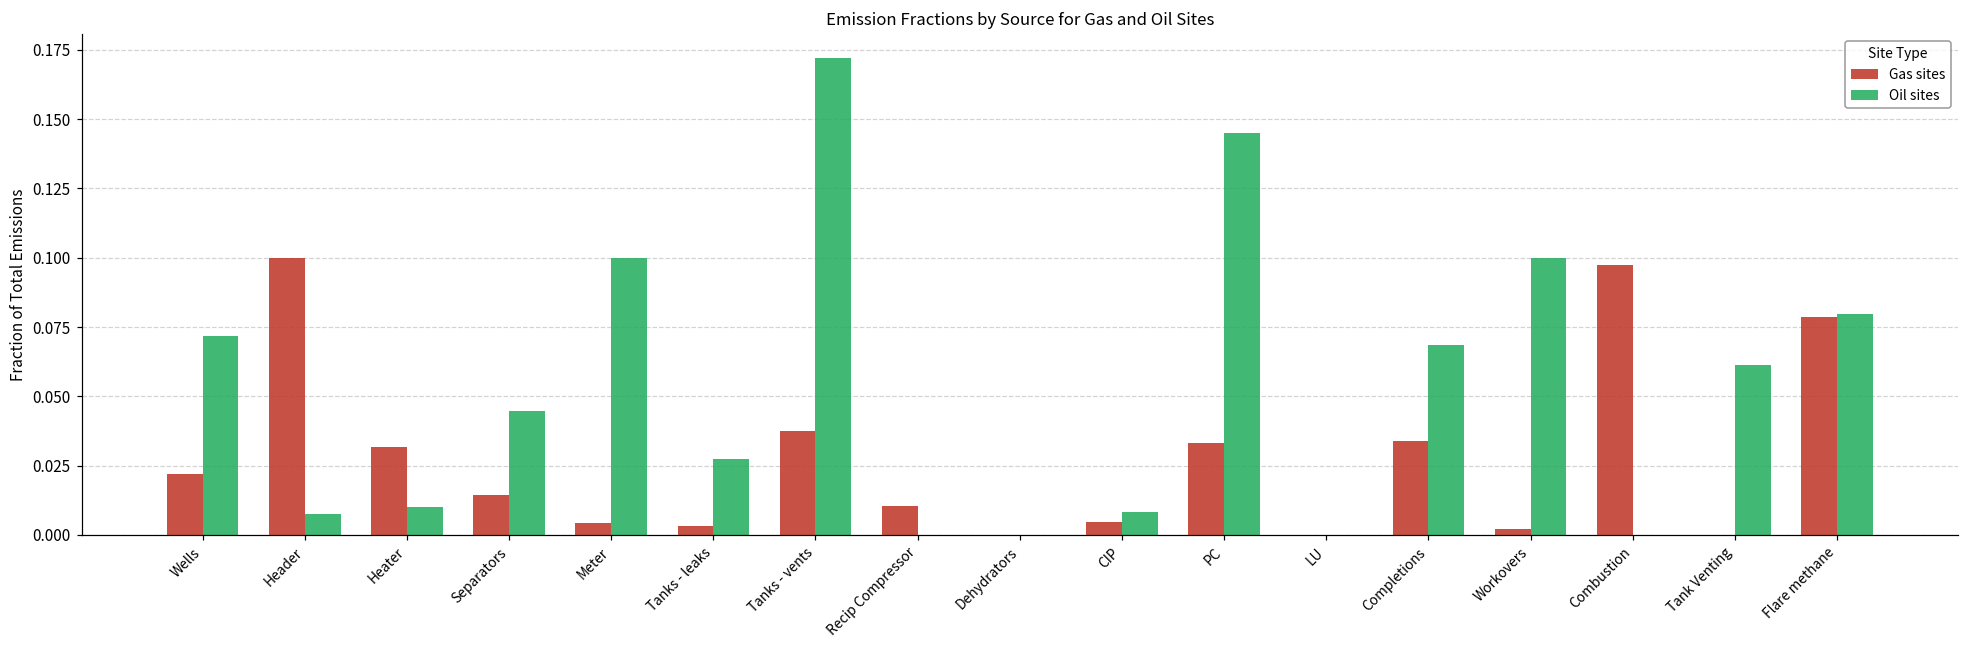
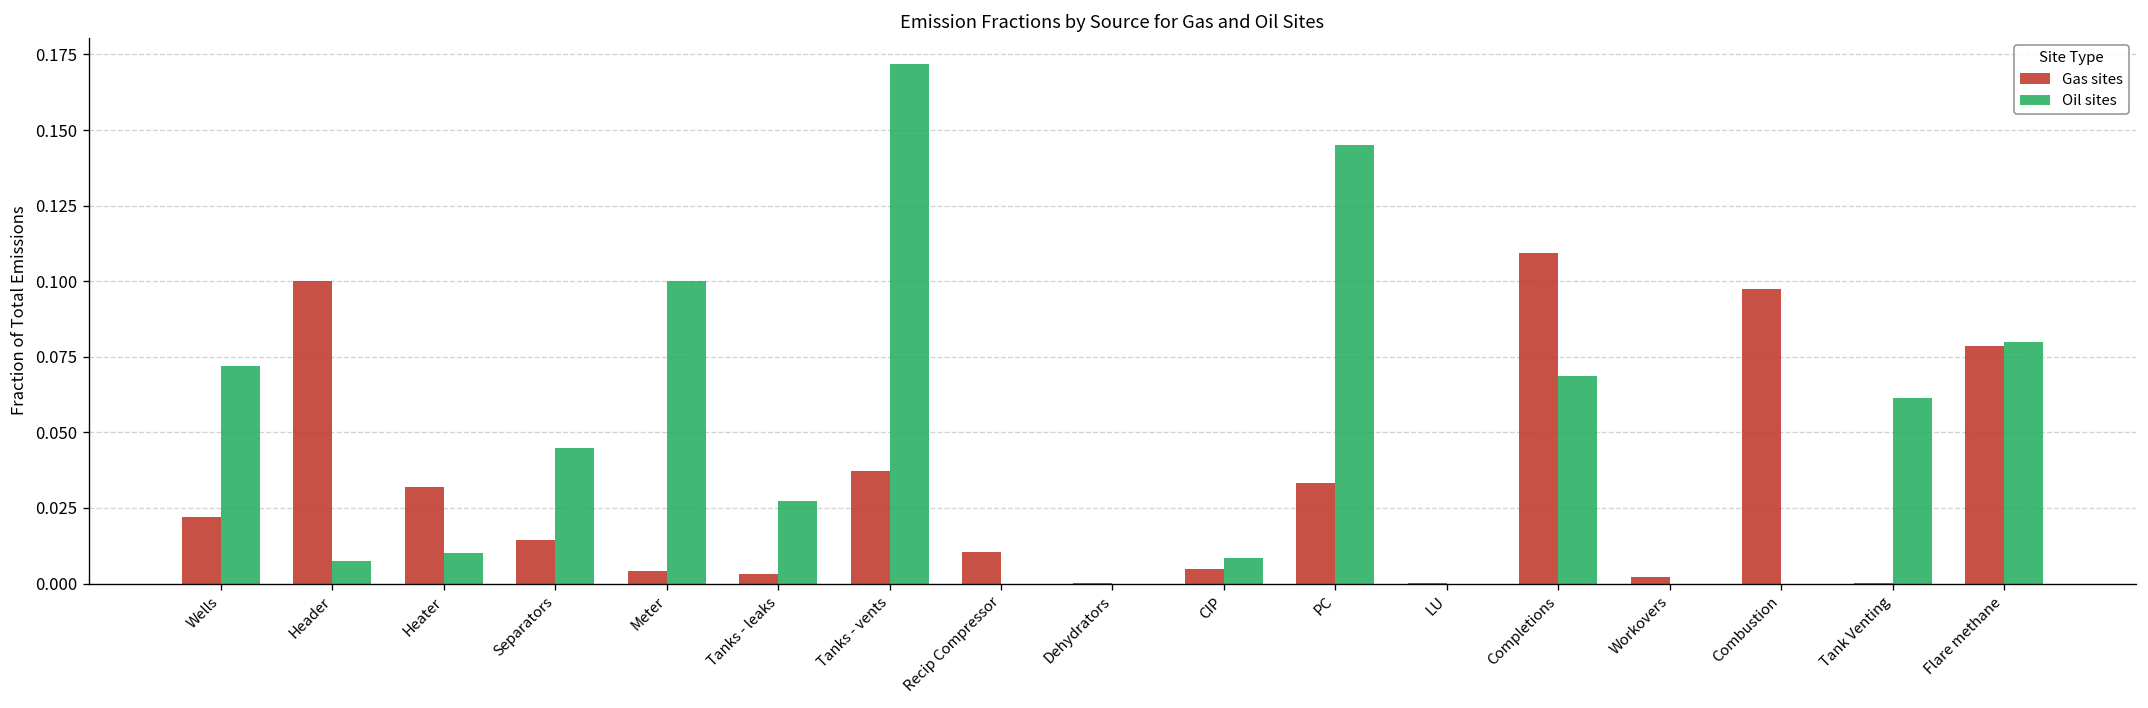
  {
    "Gas sites": {
      "Wells": 0.022,
      "Header": 0.100,
      "Heater": 0.032,
      "Separators": 0.014,
      "Meter": 0.004,
      "Tanks - leaks": 0.003,
      "Tanks - vents": 0.037,
      "Recip Compressor": 0.011,
      "CIP": 0.005,
      "PC": 0.033,
-     "Completions": 0.034,
+     "Completions": 0.109,
      "Workovers": 0.002,
      "Combustion": 0.097,
      "Flare methane": 0.079
    },
    "Oil sites": {
      "Wells": 0.072,
      "Header": 0.008,
      "Heater": 0.010,
      "Separators": 0.045,
      "Meter": 0.1,
      "Tanks - leaks": 0.027,
      "Tanks - vents": 0.172,
      "Recip Compressor": 0.0,
      "Dehydrators": 0.0,
      "CIP": 0.008,
      "PC": 0.145,
      "LU": 0.0,
      "Completions": 0.069,
-     "Workovers": 0.1,
+     "Workovers": 0.0,
      "Combustion": 0.0,
      "Tank Venting": 0.061,
      "Flare methane": 0.080
    }
  }
